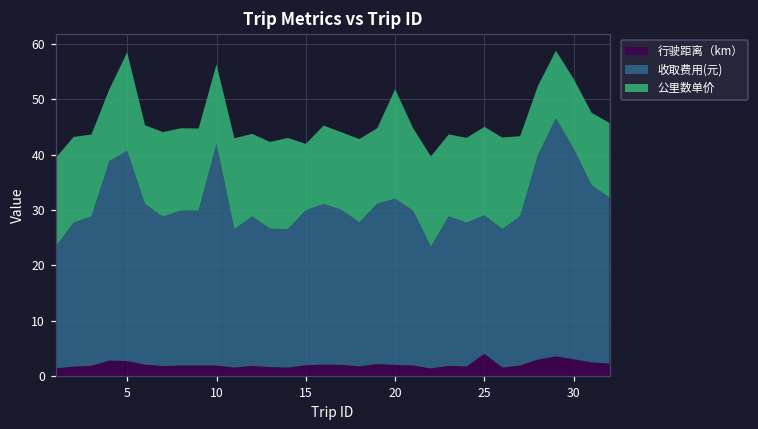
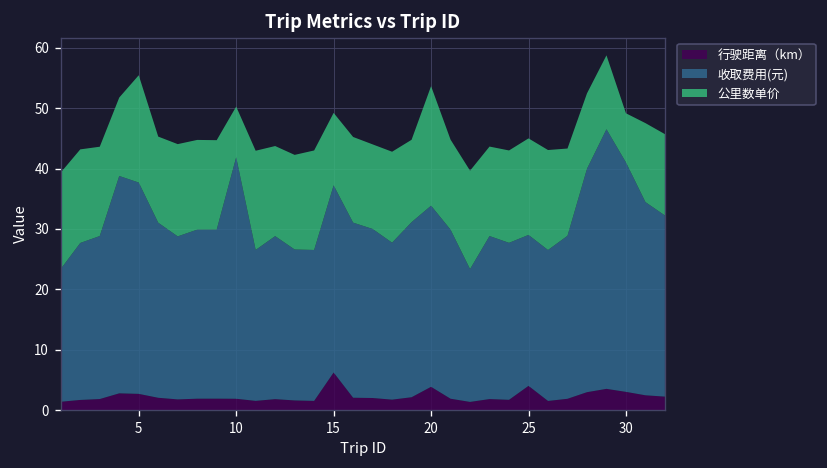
  {
    "行驶距离（km）": {
      "5": 3,
      "10": 2,
-     "15": 2,
-     "20": 2,
+     "15": 6,
+     "20": 4,
      "25": 4,
      "30": 3
    },
    "收取费用(元)": {
-     "5": 38,
+     "5": 35,
      "10": 40,
-     "15": 28,
+     "15": 31,
      "20": 30,
      "25": 25,
      "30": 38
    },
    "公里数单价": {
      "5": 18,
-     "10": 14,
+     "10": 8,
      "15": 12,
      "20": 20,
      "25": 16,
-     "30": 13
+     "30": 8
    }
  }
